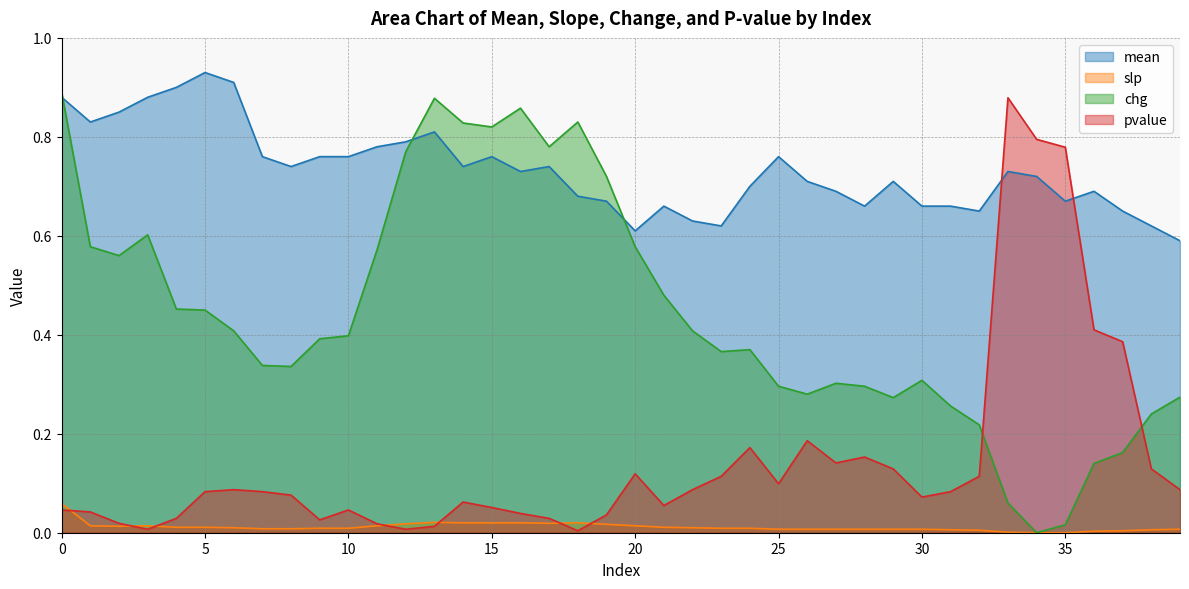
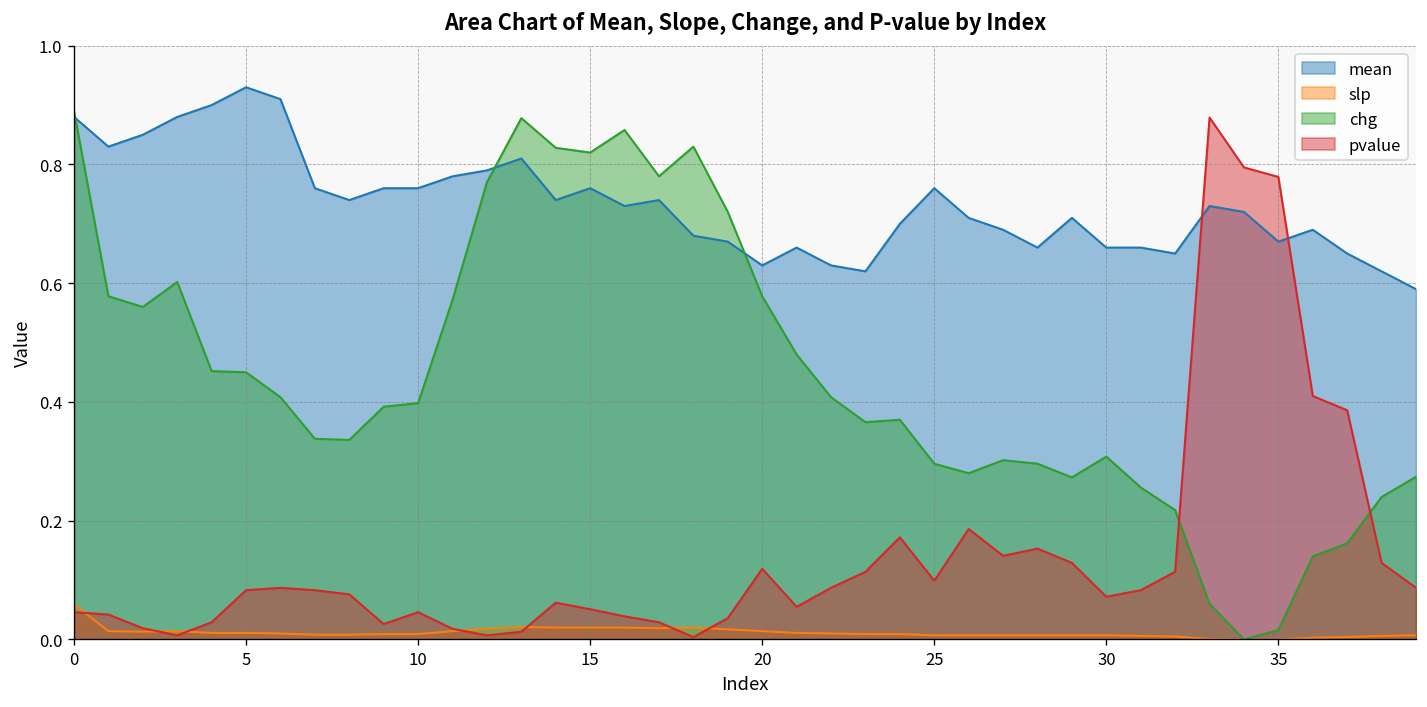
  {
    "mean": {
      "0": 0.88,
      "5": 0.93,
      "10": 0.76,
      "15": 0.76,
-     "20": 0.61,
+     "20": 0.63,
      "25": 0.76,
      "30": 0.66,
      "35": 0.67
    },
    "slp": {
      "0": 0.06,
      "5": 0.01,
      "10": 0.01,
      "15": 0.02,
      "20": 0.01,
      "25": 0.01,
      "30": 0.01,
      "35": 0.00
    },
    "chg": {
      "0": 0.89,
      "5": 0.45,
      "10": 0.40,
      "15": 0.82,
      "20": 0.58,
      "25": 0.30,
      "30": 0.31,
      "35": 0.02
    },
    "pvalue": {
      "0": 0.05,
      "5": 0.08,
      "10": 0.05,
      "15": 0.05,
      "20": 0.12,
      "25": 0.10,
      "30": 0.07,
      "35": 0.78
    }
  }
